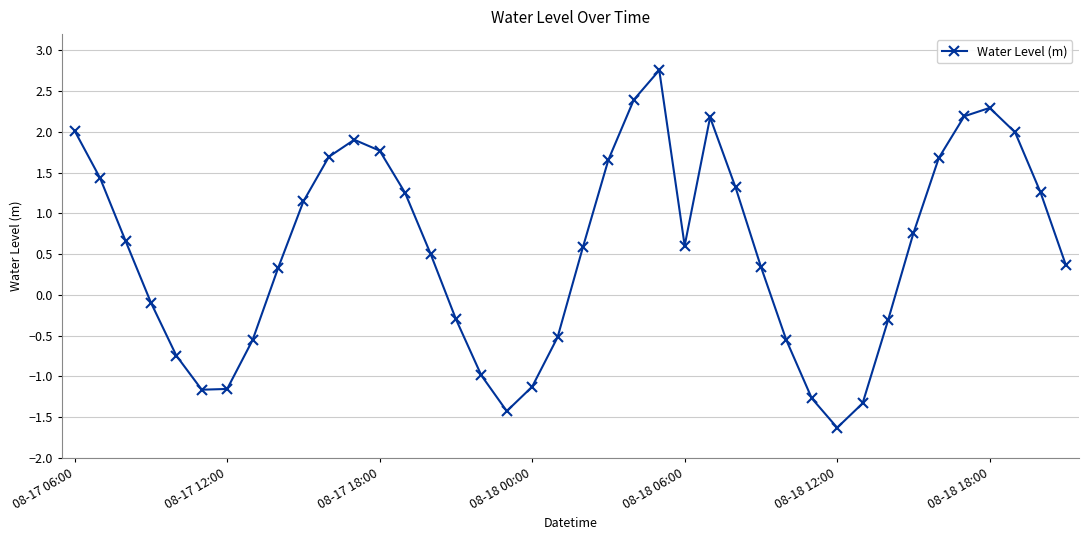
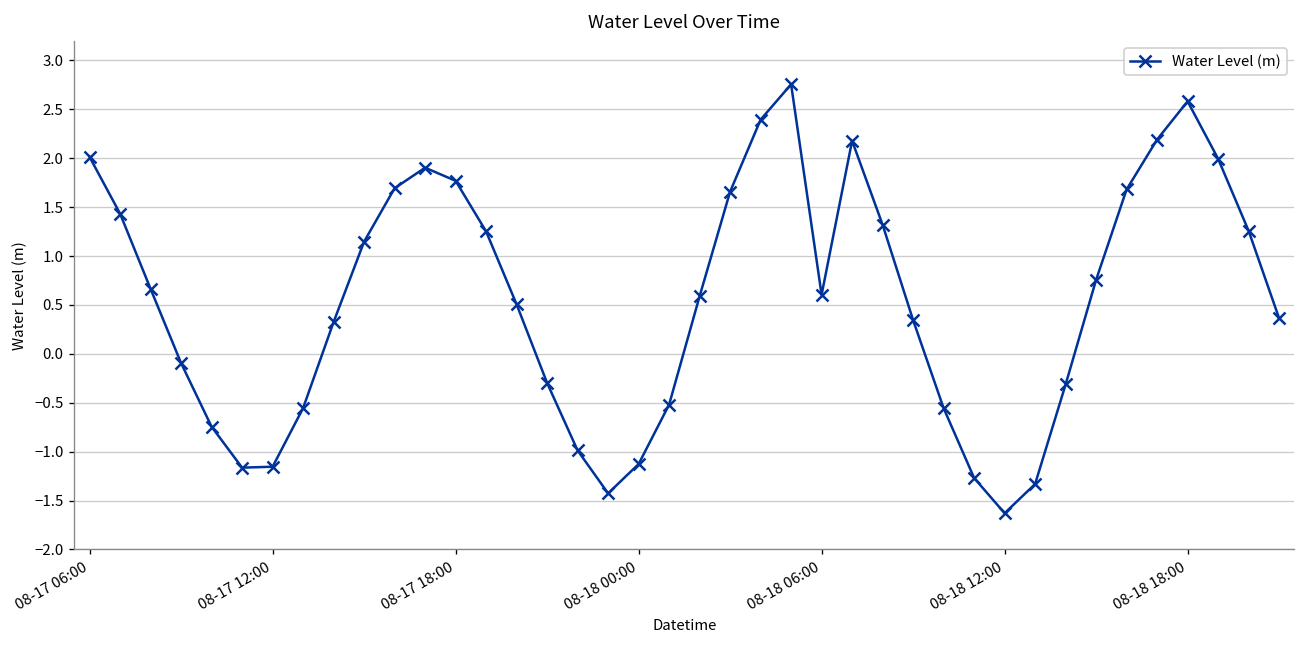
  {
    "08-17 06:00": 2.0,
    "08-17 12:00": -1.2,
    "08-17 18:00": 1.8,
    "08-18 00:00": -1.1,
    "08-18 06:00": 0.6,
    "08-18 12:00": -1.6,
-   "08-18 18:00": 2.3
+   "08-18 18:00": 2.6
  }
